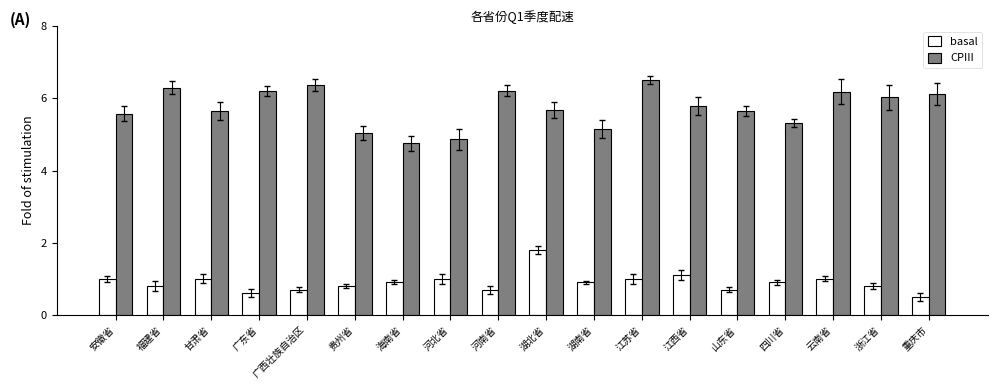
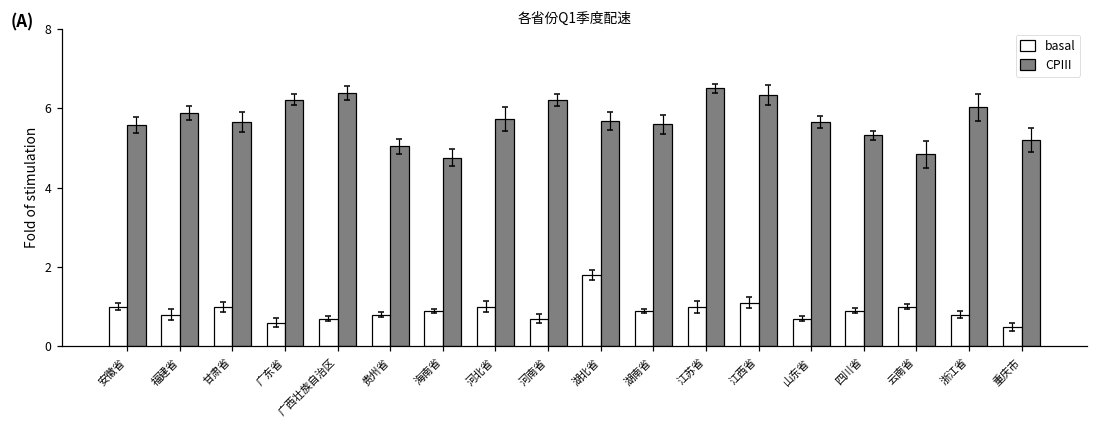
  {
    "basal": {
      "安徽省": 1.0,
      "福建省": 0.8,
      "甘肃省": 1.0,
      "广东省": 0.6,
      "广西壮族自治区": 0.7,
      "贵州省": 0.8,
      "海南省": 0.9,
      "河北省": 1.0,
      "河南省": 0.7,
      "湖北省": 1.8,
      "湖南省": 0.9,
      "江苏省": 1.0,
      "江西省": 1.1,
      "山东省": 0.7,
      "四川省": 0.9,
      "云南省": 1.0,
      "浙江省": 0.8,
      "重庆市": 0.5
    },
    "CPIII": {
      "安徽省": 5.6,
-     "福建省": 6.3,
+     "福建省": 5.9,
      "甘肃省": 5.7,
      "广东省": 6.2,
      "广西壮族自治区": 6.4,
      "贵州省": 5.0,
      "海南省": 4.8,
-     "河北省": 4.9,
+     "河北省": 5.7,
      "河南省": 6.2,
      "湖北省": 5.7,
-     "湖南省": 5.2,
+     "湖南省": 5.6,
      "江苏省": 6.5,
-     "江西省": 5.8,
+     "江西省": 6.3,
      "山东省": 5.7,
      "四川省": 5.3,
-     "云南省": 6.2,
+     "云南省": 4.8,
      "浙江省": 6.0,
-     "重庆市": 6.1
+     "重庆市": 5.2
    }
  }
